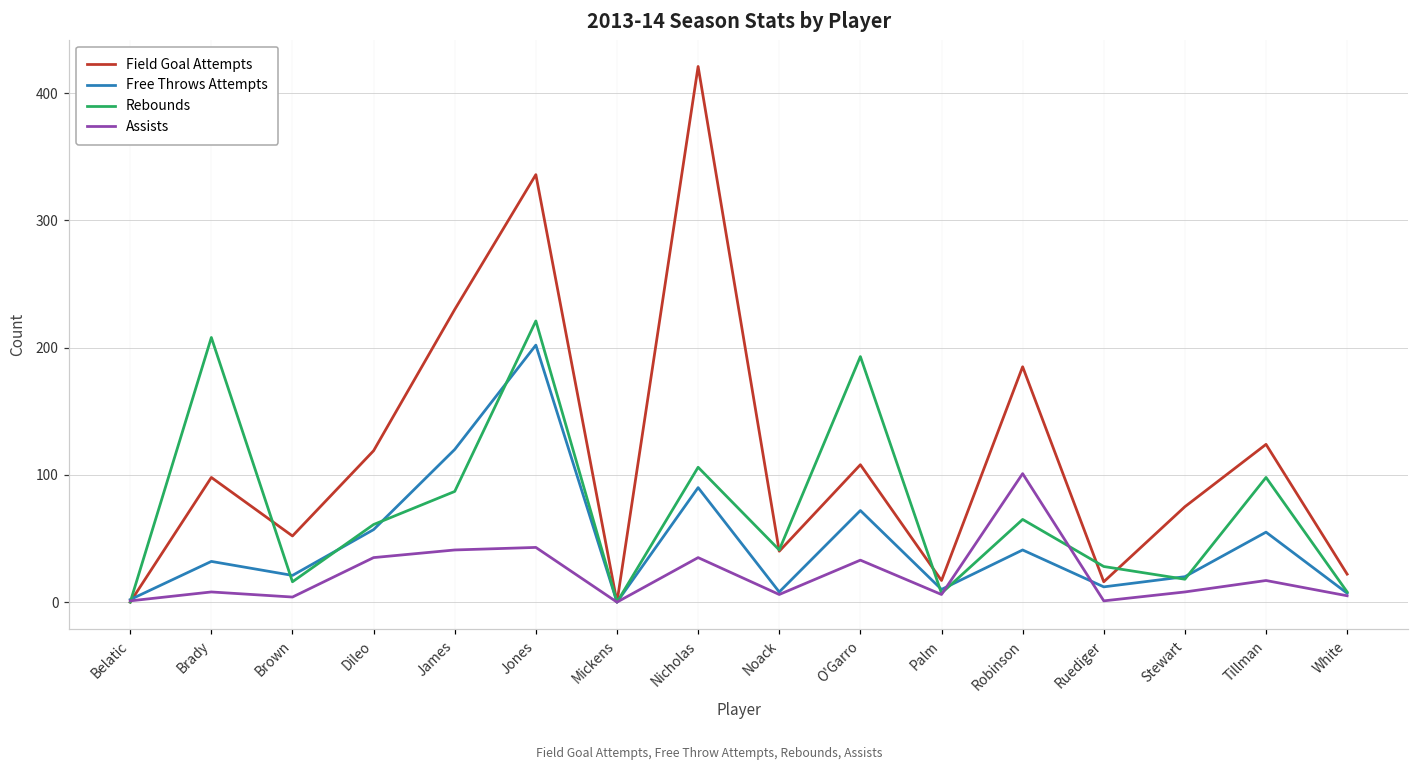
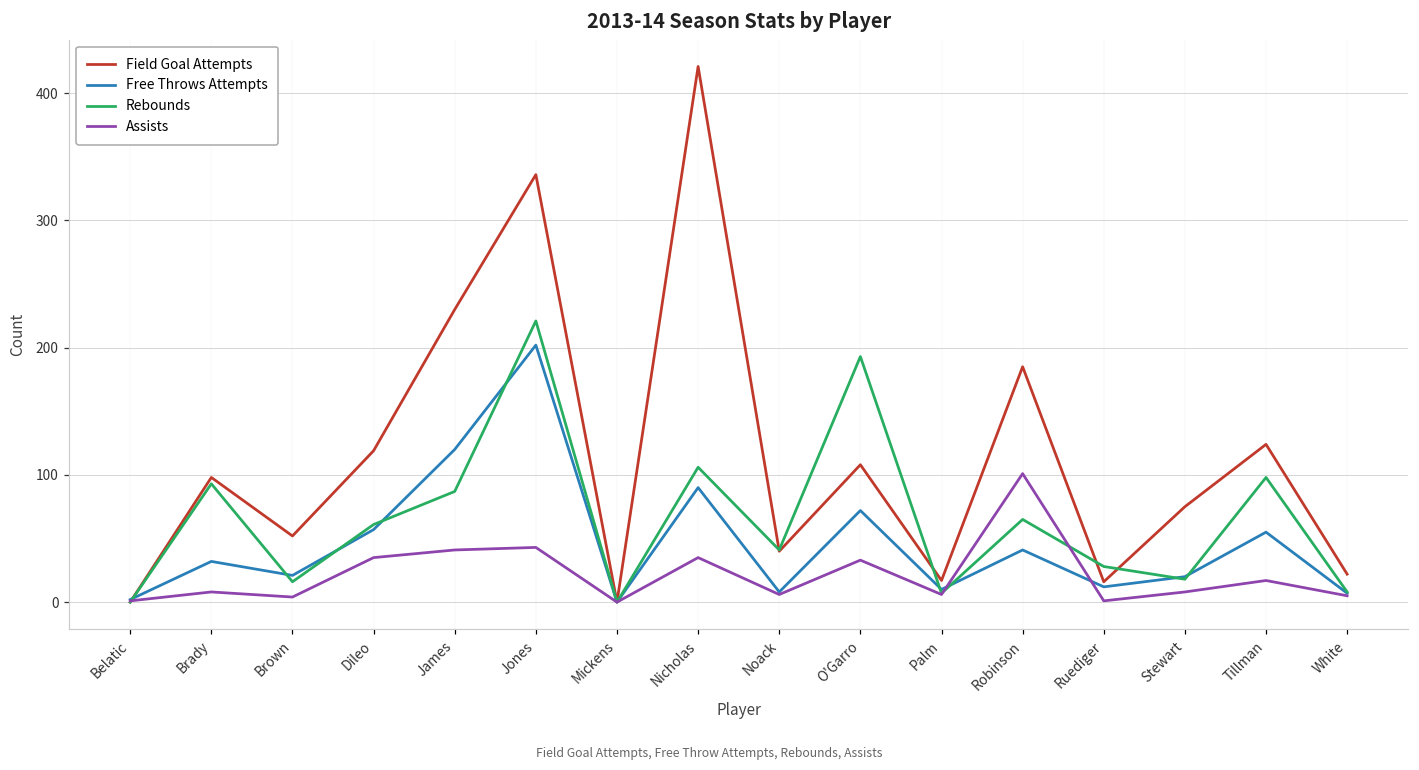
  {
    "Field Goal Attempts": {
      "Brady": 98,
      "Brown": 52,
      "Dileo": 119,
      "James": 230,
      "Jones": 336,
      "Nicholas": 421,
      "O'Garro": 108,
      "Palm": 17,
      "Robinson": 185,
      "Ruediger": 16,
      "Stewart": 75,
      "Tillman": 124,
      "White": 22
    },
    "Free Throws Attempts": {
      "Brady": 32,
      "Brown": 21,
      "Dileo": 57,
      "James": 120,
      "Jones": 202,
      "Nicholas": 90,
      "O'Garro": 72,
      "Palm": 10,
      "Robinson": 41,
      "Ruediger": 12,
      "Tillman": 55
    },
    "Rebounds": {
-     "Brady": 208,
+     "Brady": 93,
      "Brown": 16,
      "Dileo": 61,
      "James": 87,
      "Jones": 221,
      "Nicholas": 106,
      "O'Garro": 193,
      "Robinson": 65,
      "Ruediger": 28,
      "Tillman": 98
    },
    "Assists": {
      "Brady": 8,
      "Brown": 4,
      "Dileo": 35,
      "James": 41,
      "Jones": 43,
      "Nicholas": 35,
      "O'Garro": 33,
      "Robinson": 101,
      "Ruediger": 1,
      "Stewart": 8,
      "Tillman": 17
    }
  }
